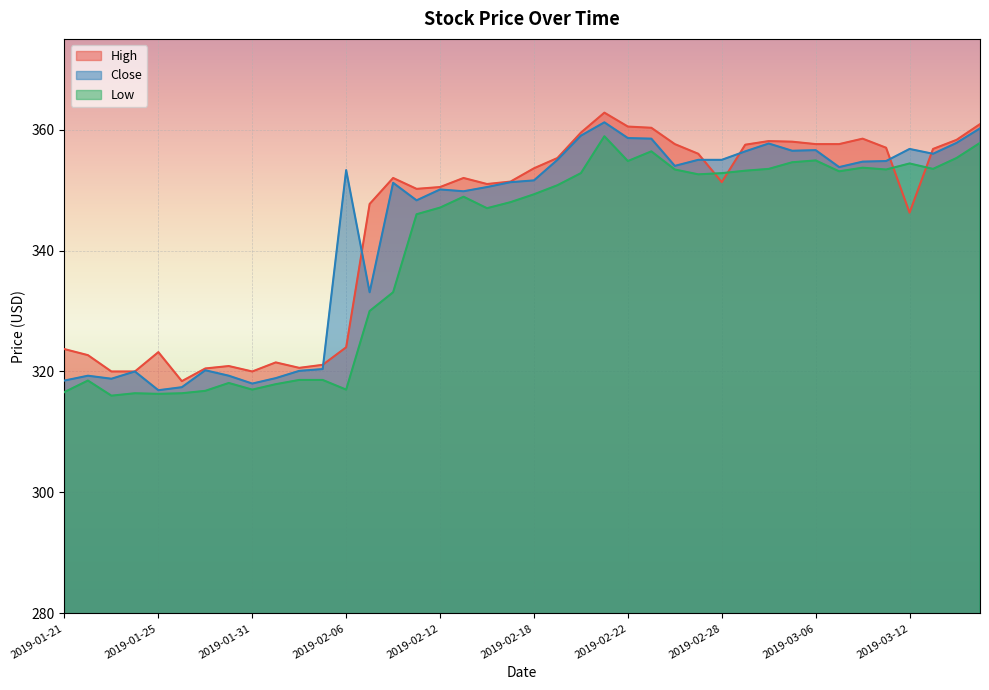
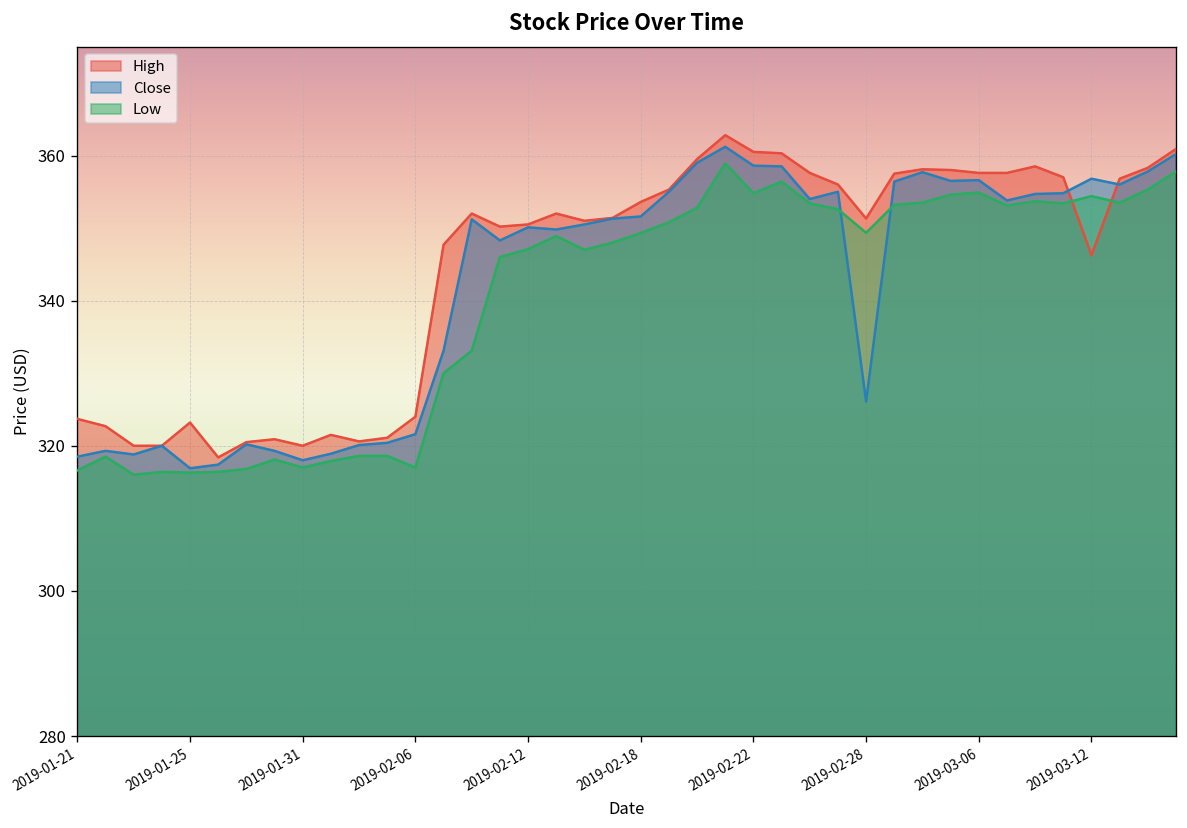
  {
    "High": {
      "2019-01-21": 324,
      "2019-01-25": 323,
      "2019-01-31": 320,
      "2019-02-06": 324,
      "2019-02-18": 354,
      "2019-02-22": 361,
      "2019-02-28": 351,
      "2019-03-06": 358,
      "2019-03-12": 346
    },
    "Close": {
      "2019-01-21": 319,
      "2019-01-25": 317,
      "2019-01-31": 318,
-     "2019-02-06": 353,
+     "2019-02-06": 322,
      "2019-02-18": 352,
      "2019-02-22": 359,
-     "2019-02-28": 355,
+     "2019-02-28": 326,
      "2019-03-06": 357,
      "2019-03-12": 357
    },
    "Low": {
      "2019-01-21": 317,
      "2019-01-25": 316,
      "2019-01-31": 317,
      "2019-02-06": 317,
      "2019-02-12": 347,
      "2019-02-18": 349,
      "2019-02-22": 355,
-     "2019-02-28": 353,
+     "2019-02-28": 349,
      "2019-03-06": 355,
      "2019-03-12": 354
    }
  }
